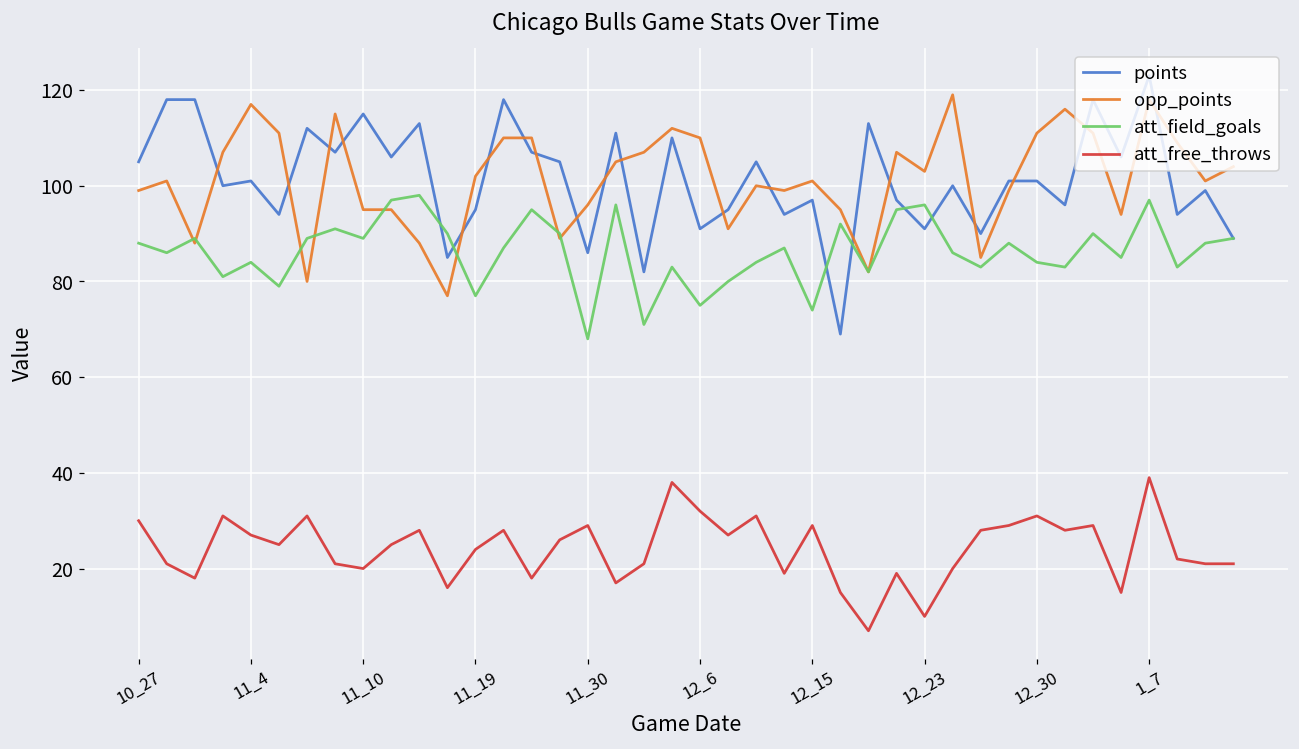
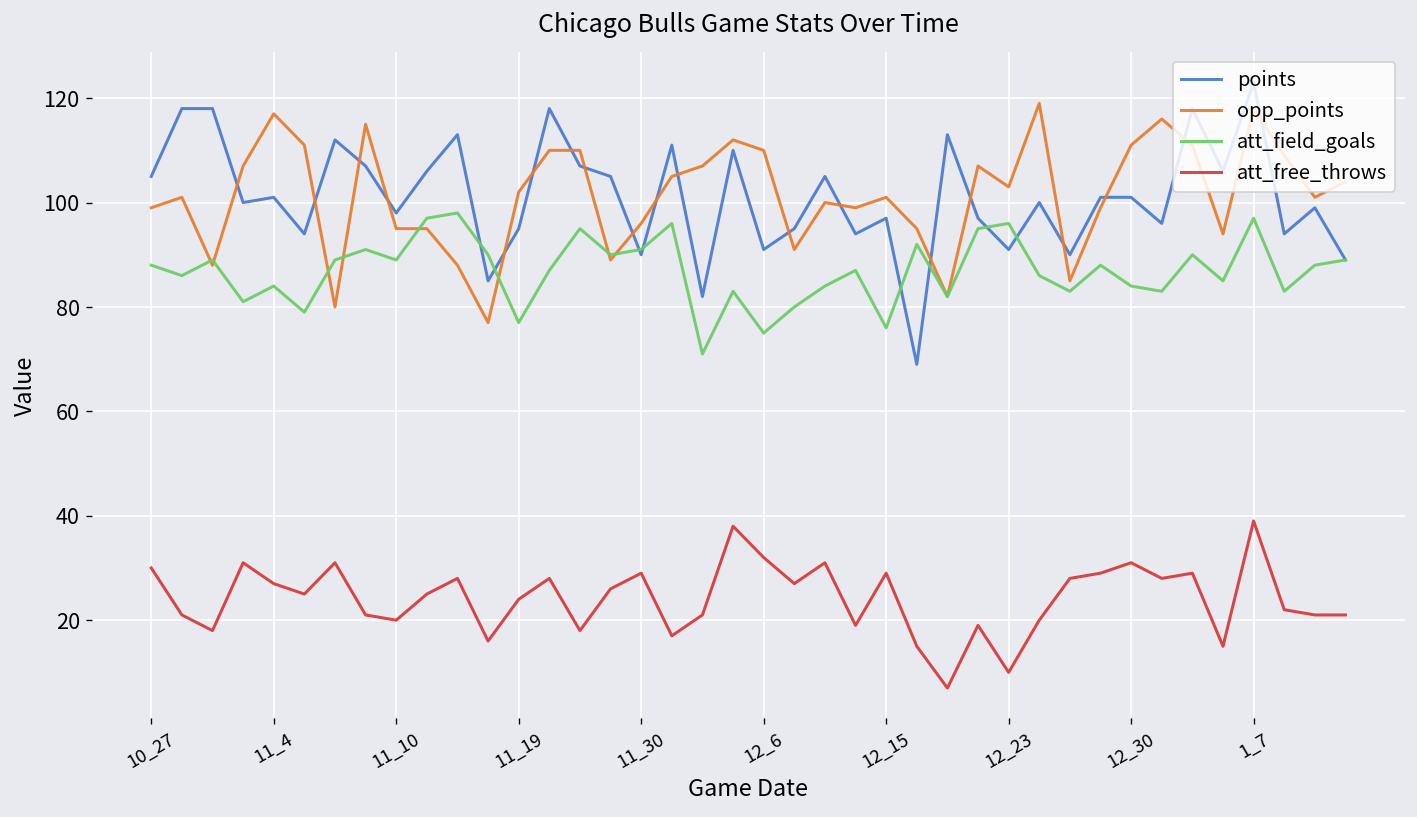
  {
    "points": {
      "10_27": 105,
      "11_4": 101,
-     "11_10": 115,
+     "11_10": 98,
      "11_19": 95,
-     "11_30": 86,
+     "11_30": 90,
      "12_6": 91,
      "12_15": 97,
      "12_23": 91,
      "12_30": 101
    },
    "opp_points": {
      "10_27": 99,
      "11_4": 117,
      "11_10": 95,
      "11_19": 102,
      "11_30": 96,
      "12_6": 110,
      "12_15": 101,
      "12_23": 103,
      "12_30": 111
    },
    "att_field_goals": {
      "10_27": 88,
      "11_4": 84,
      "11_10": 89,
      "11_19": 77,
-     "11_30": 68,
+     "11_30": 91,
      "12_6": 75,
-     "12_15": 74,
+     "12_15": 76,
      "12_23": 96,
      "12_30": 84,
      "1_7": 97
    },
    "att_free_throws": {
      "10_27": 30,
      "11_4": 27,
      "11_10": 20,
      "11_19": 24,
      "11_30": 29,
      "12_6": 32,
      "12_15": 29,
      "12_23": 10,
      "12_30": 31,
      "1_7": 39
    }
  }
